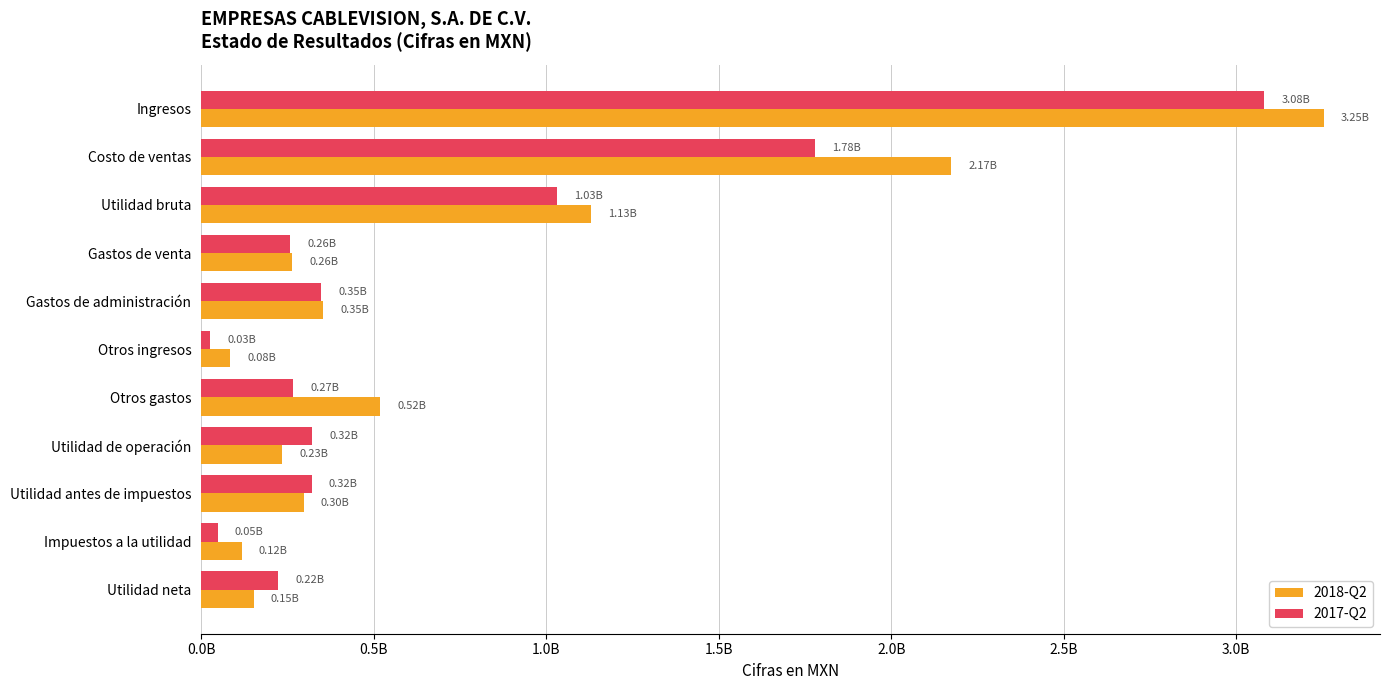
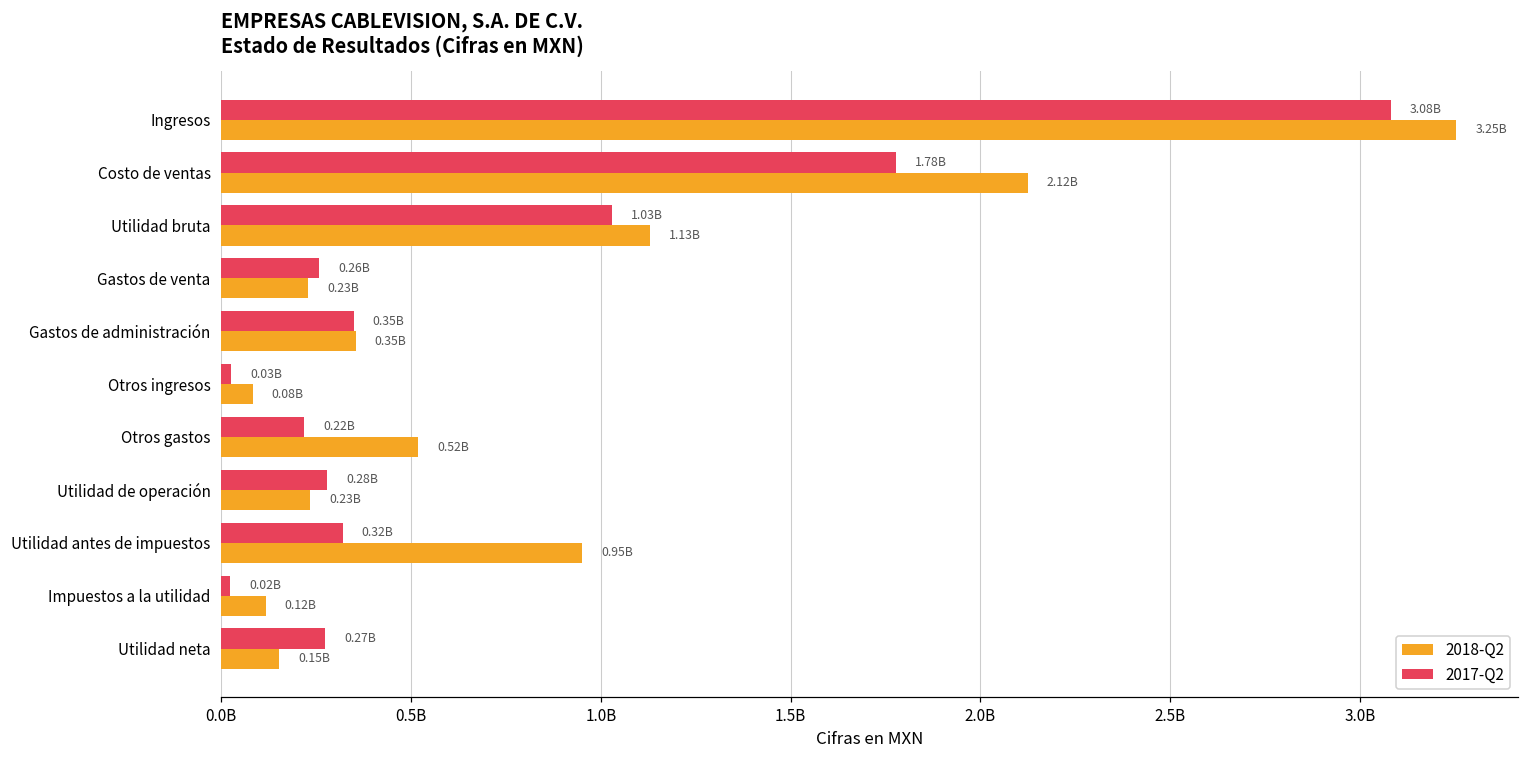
  {
    "2018-Q2": {
      "Ingresos": "3.25B",
-     "Costo de ventas": "2.17B",
+     "Costo de ventas": "2.12B",
      "Utilidad bruta": "1.13B",
-     "Gastos de venta": "0.26B",
+     "Gastos de venta": "0.23B",
      "Gastos de administración": "0.35B",
      "Otros ingresos": "0.08B",
      "Otros gastos": "0.52B",
      "Utilidad de operación": "0.23B",
-     "Utilidad antes de impuestos": "0.30B",
+     "Utilidad antes de impuestos": "0.95B",
      "Impuestos a la utilidad": "0.12B",
      "Utilidad neta": "0.15B"
    },
    "2017-Q2": {
      "Ingresos": "3.08B",
      "Costo de ventas": "1.78B",
      "Utilidad bruta": "1.03B",
      "Gastos de venta": "0.26B",
      "Gastos de administración": "0.35B",
      "Otros ingresos": "0.03B",
-     "Otros gastos": "0.27B",
-     "Utilidad de operación": "0.32B",
+     "Otros gastos": "0.22B",
+     "Utilidad de operación": "0.28B",
      "Utilidad antes de impuestos": "0.32B",
-     "Impuestos a la utilidad": "0.05B",
-     "Utilidad neta": "0.22B"
+     "Impuestos a la utilidad": "0.02B",
+     "Utilidad neta": "0.27B"
    }
  }
